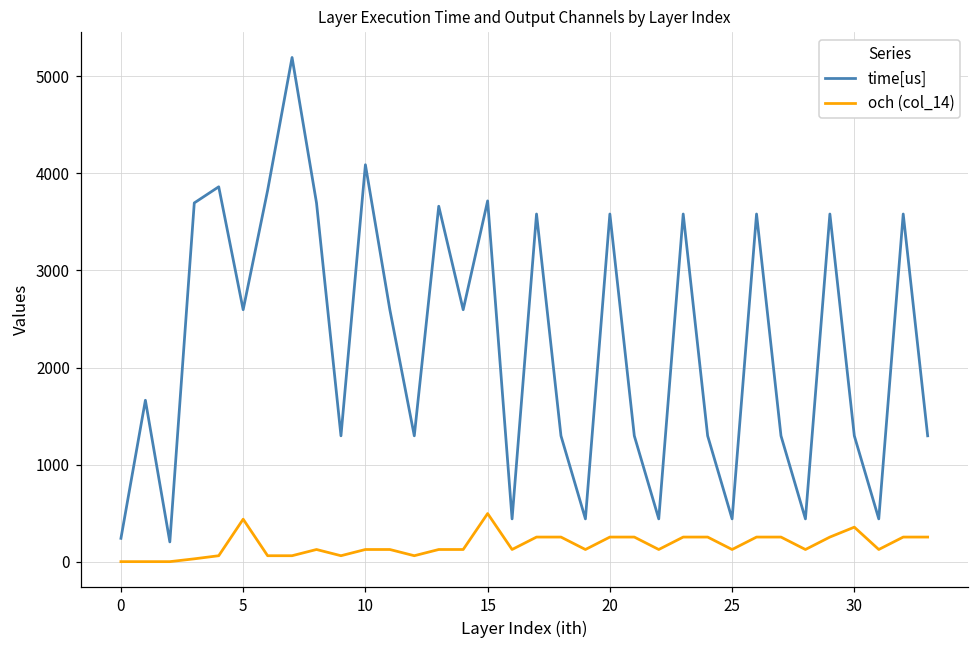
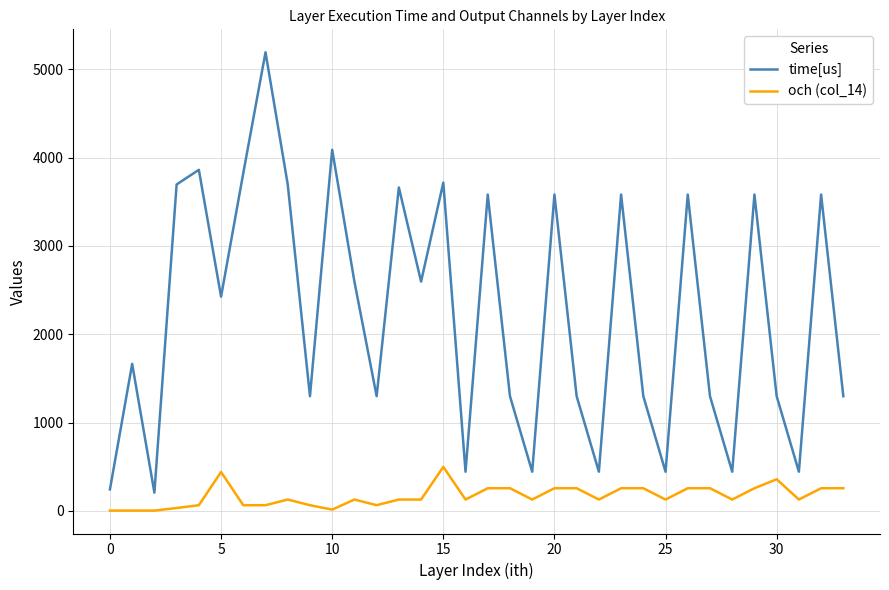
  {
    "time[us]": {
      "0": 200,
-     "5": 2600,
+     "5": 2400,
      "10": 4100,
      "15": 3700,
      "20": 3600,
      "25": 400,
      "30": 1300
    },
    "och (col_14)": {
      "0": 0,
      "5": 400,
-     "10": 100,
+     "10": 0,
      "15": 500,
      "20": 300,
      "25": 100,
      "30": 400
    }
  }
